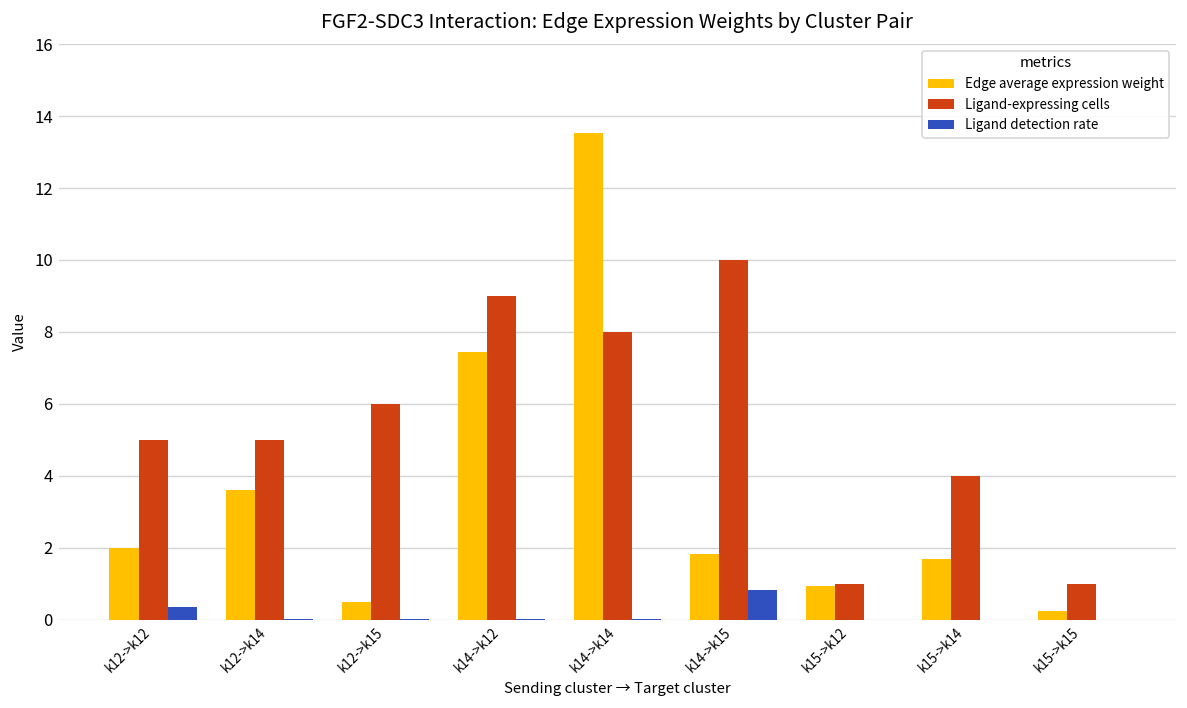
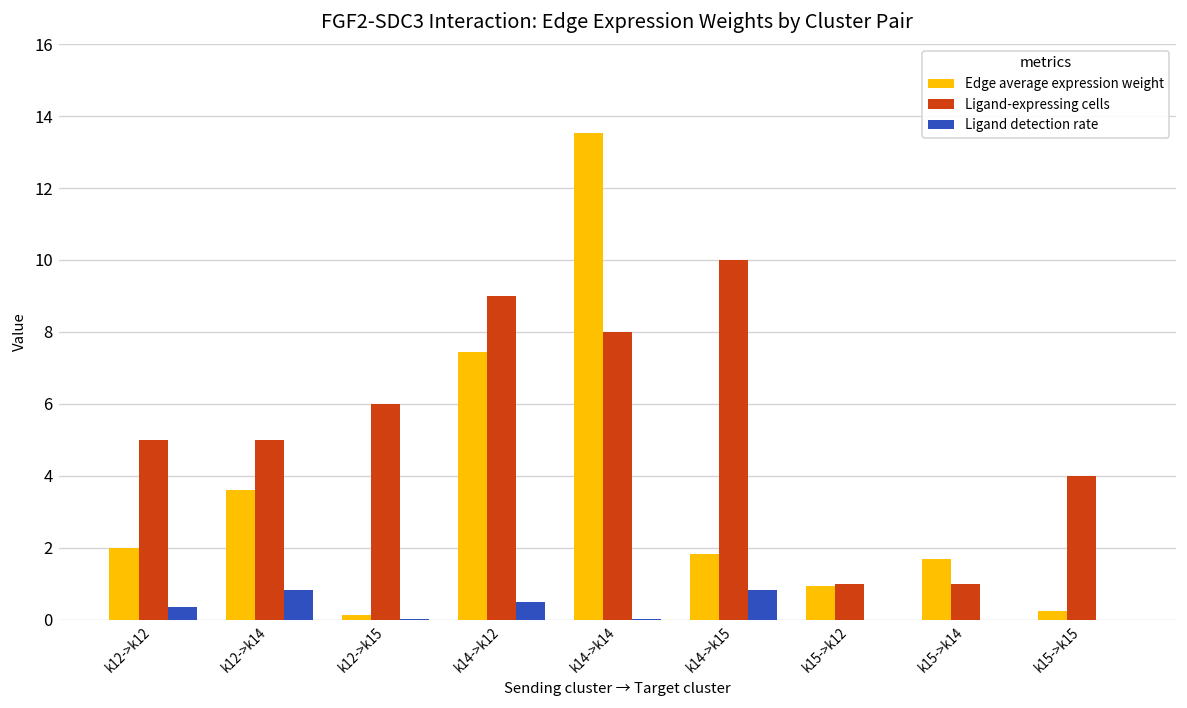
  {
    "Edge average expression weight": {
      "k12->k12": 2.0,
      "k12->k14": 3.6,
-     "k12->k15": 0.5,
+     "k12->k15": 0.1,
      "k14->k12": 7.4,
      "k14->k14": 13.5,
      "k14->k15": 1.8,
      "k15->k12": 0.9,
      "k15->k14": 1.7,
      "k15->k15": 0.2
    },
    "Ligand-expressing cells": {
      "k12->k12": 5,
      "k12->k14": 5,
      "k12->k15": 6,
      "k14->k12": 9,
      "k14->k14": 8,
      "k14->k15": 10,
      "k15->k12": 1,
-     "k15->k14": 4,
-     "k15->k15": 1
+     "k15->k14": 1,
+     "k15->k15": 4
    },
    "Ligand detection rate": {
      "k12->k12": 0.3,
-     "k12->k14": 0.0,
-     "k14->k12": 0.0,
+     "k12->k14": 0.8,
+     "k14->k12": 0.5,
      "k14->k15": 0.8
    }
  }
